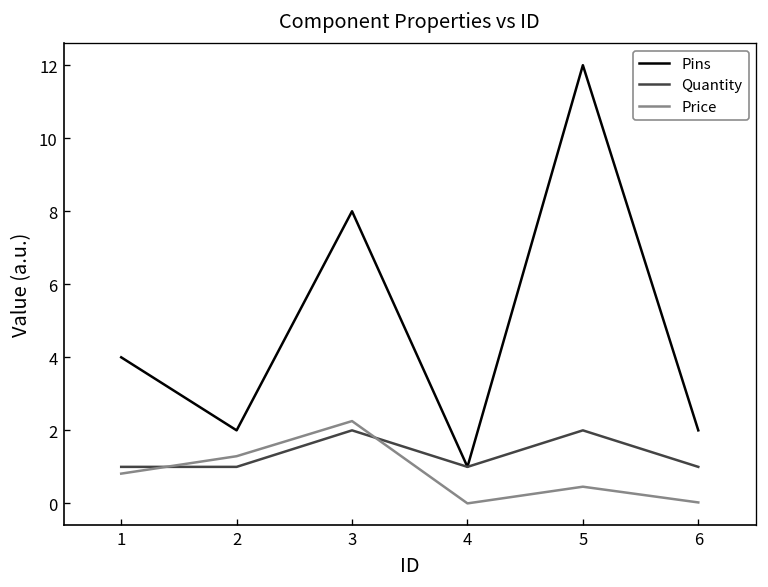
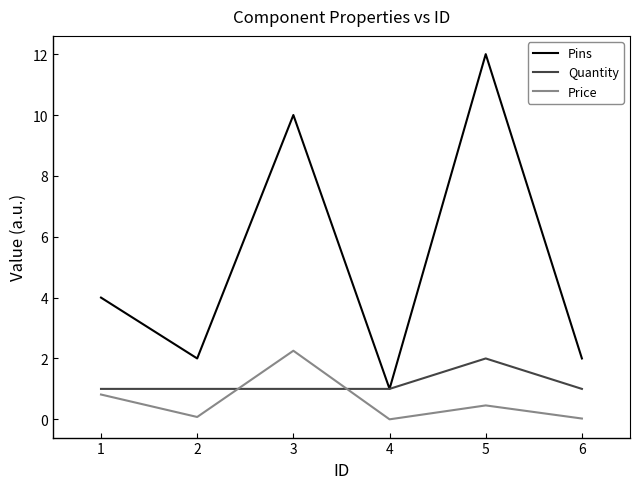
  {
    "Pins": {
      "1": 4,
      "2": 2,
-     "3": 8,
+     "3": 10,
      "5": 12,
      "6": 2
    },
    "Quantity": {
      "1": 1,
      "2": 1,
-     "3": 2,
+     "3": 1,
      "5": 2,
      "6": 1
    },
    "Price": {
      "1": 0.8,
-     "2": 1.3,
+     "2": 0.1,
      "3": 2.3,
      "4": 0.0,
      "5": 0.5,
      "6": 0.0
    }
  }
